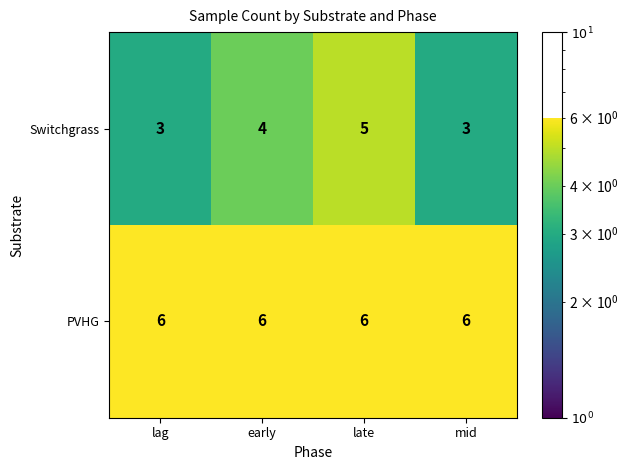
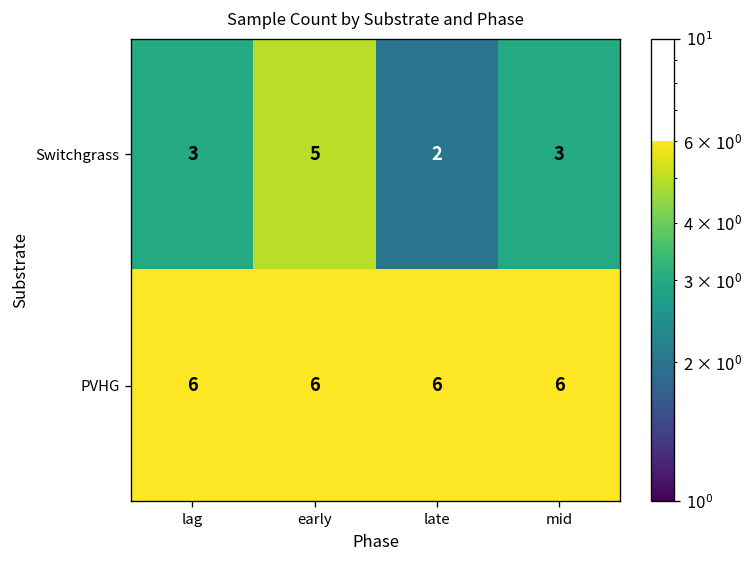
  {
    "Switchgrass": {
      "lag": 3,
-     "early": 4,
-     "late": 5,
+     "early": 5,
+     "late": 2,
      "mid": 3
    },
    "PVHG": {
      "lag": 6,
      "early": 6,
      "late": 6,
      "mid": 6
    }
  }
